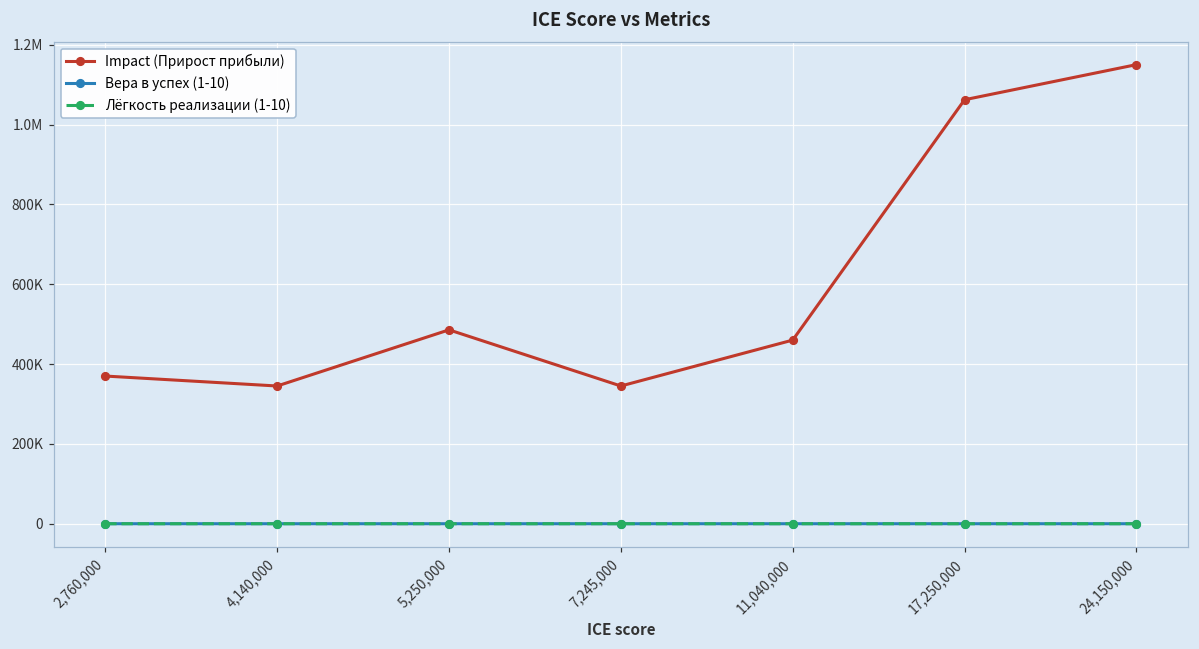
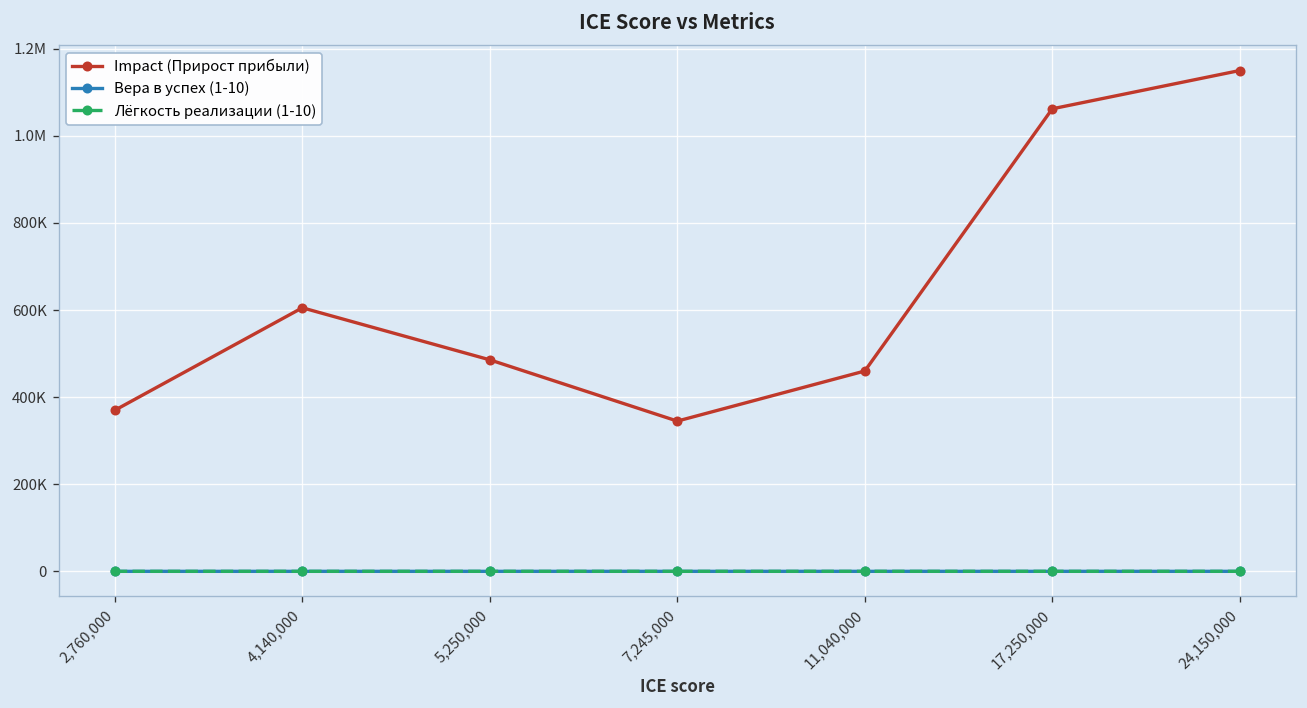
  {
    "Impact (Прирост прибыли)": {
      "2,760,000": 370000,
-     "4,140,000": 350000,
+     "4,140,000": 610000,
      "5,250,000": 490000,
      "7,245,000": 350000,
      "11,040,000": 460000,
      "17,250,000": 1060000,
      "24,150,000": 1150000
    },
    "Лёгкость реализации (1-10)": {
      "2,760,000": 0,
      "4,140,000": 0,
      "5,250,000": 0,
      "7,245,000": 0,
      "11,040,000": 0,
      "17,250,000": 0,
      "24,150,000": 0
    }
  }
